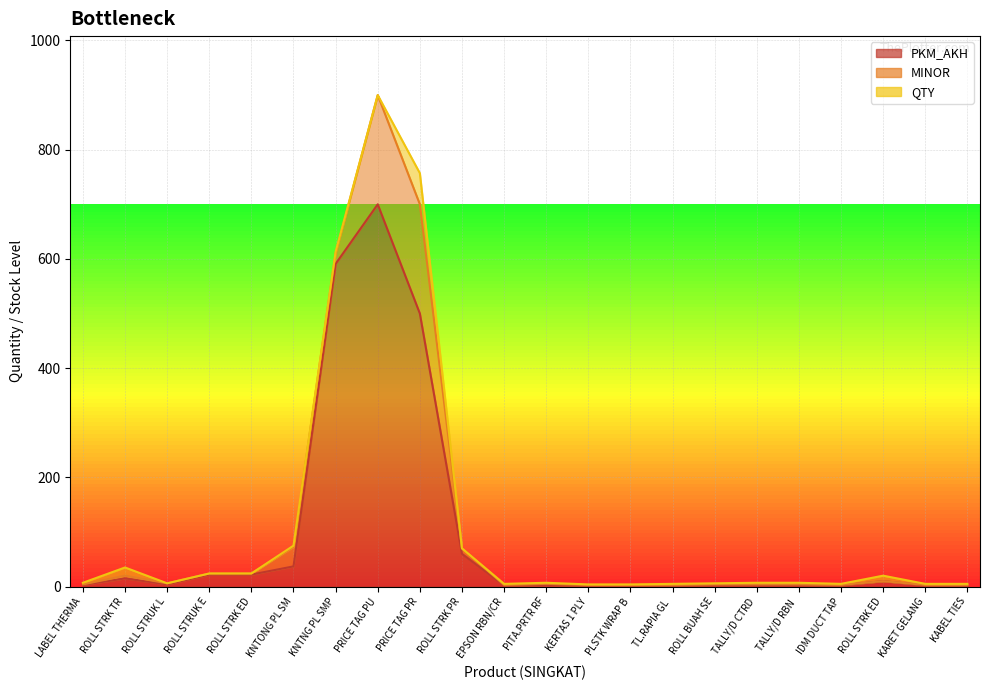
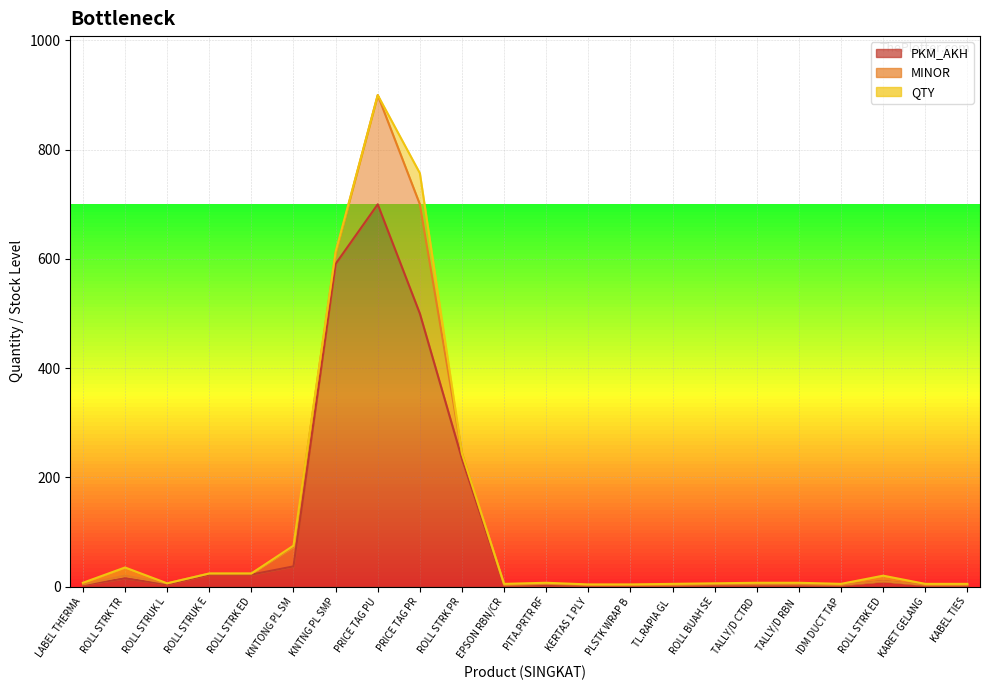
  {
    "PKM_AKH": {
      "ROLL STRK TR": 20,
      "KNTONG PL SM": 40,
      "KNTNG PL SMP": 590,
      "PRICE TAG PU": 700,
      "PRICE TAG PR": 500,
-     "ROLL STRK PR": 60
+     "ROLL STRK PR": 230
    },
    "MINOR": {
      "ROLL STRK TR": 10,
      "PRICE TAG PR": 200
    },
    "QTY": {
      "ROLL STRK TR": 20,
      "PRICE TAG PR": 60
    }
  }
